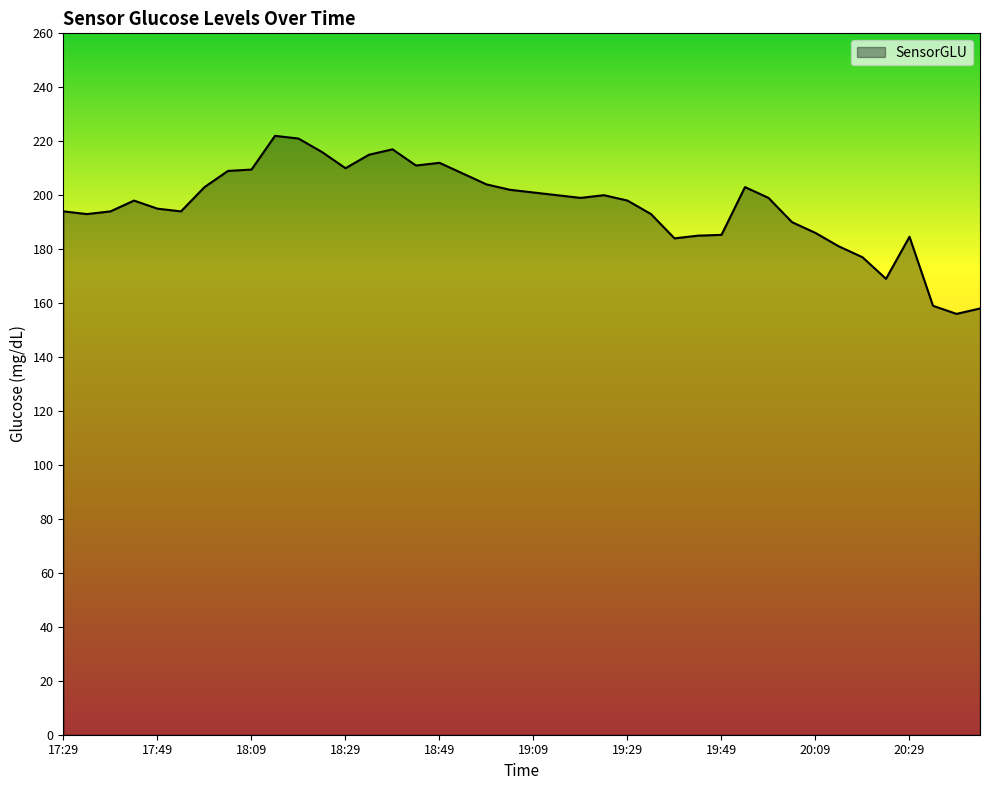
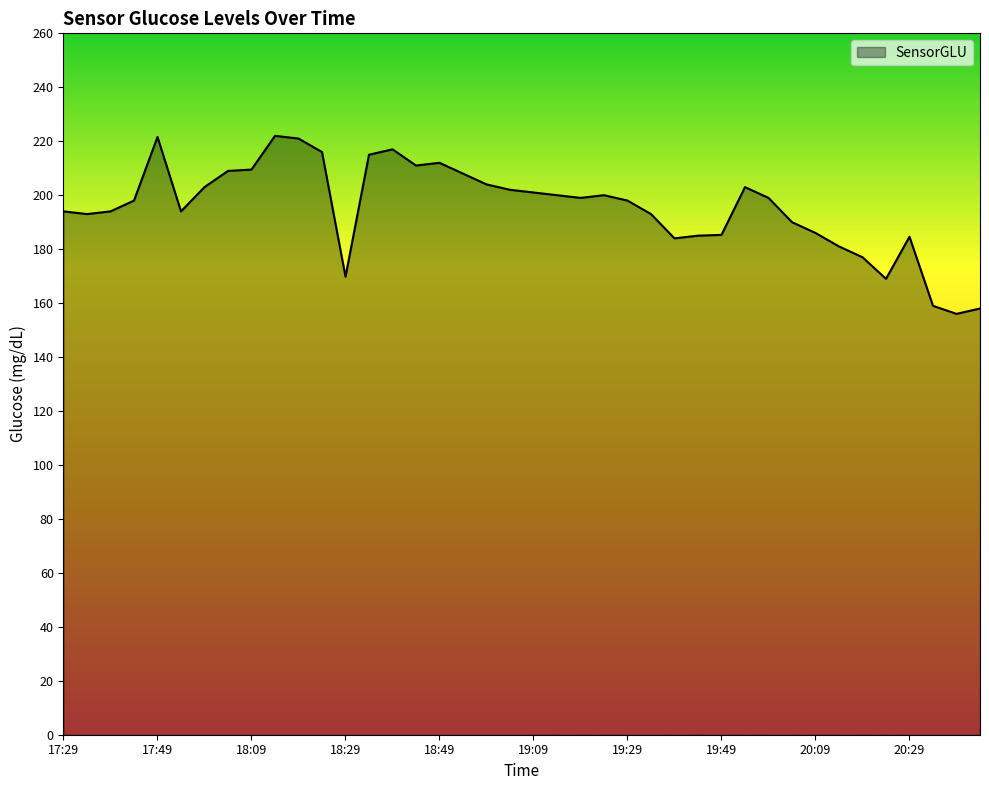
  {
    "17:29": 194,
-   "17:49": 195,
+   "17:49": 222,
    "18:09": 210,
-   "18:29": 210,
+   "18:29": 170,
    "18:49": 212,
    "19:09": 201,
    "19:29": 198,
    "19:49": 185,
    "20:09": 186,
    "20:29": 185
  }
